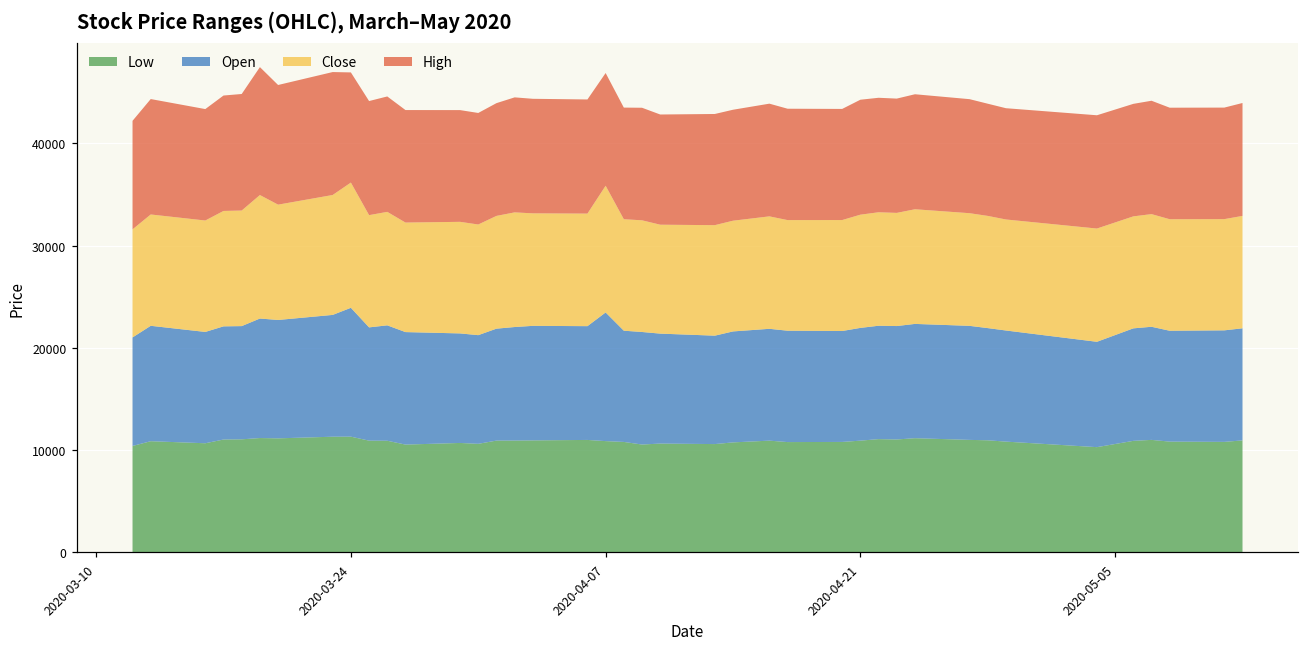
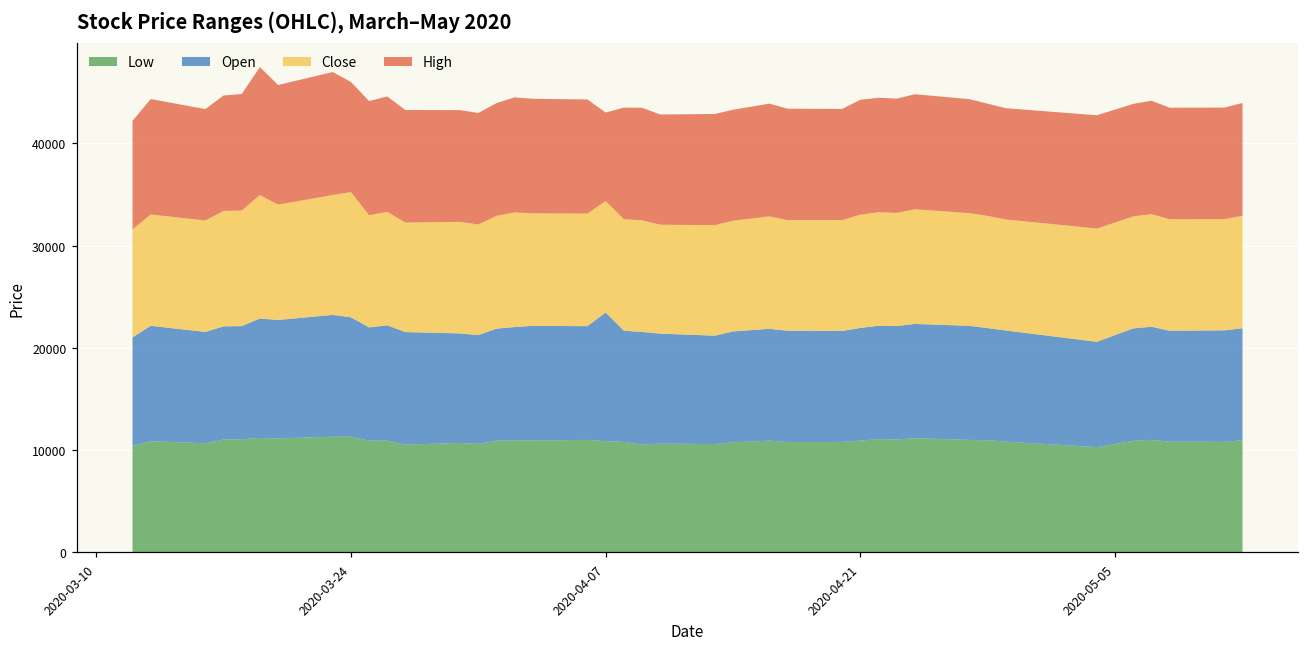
  {
    "Low": {
      "2020-03-24": 11000,
      "2020-04-07": 11000,
      "2020-04-21": 11000
    },
    "Open": {
-     "2020-03-24": 13000,
+     "2020-03-24": 12000,
      "2020-04-07": 13000,
      "2020-04-21": 11000
    },
    "Close": {
      "2020-03-24": 12000,
-     "2020-04-07": 12000,
+     "2020-04-07": 11000,
      "2020-04-21": 11000
    },
    "High": {
      "2020-03-24": 11000,
-     "2020-04-07": 11000,
+     "2020-04-07": 9000,
      "2020-04-21": 11000
    }
  }
